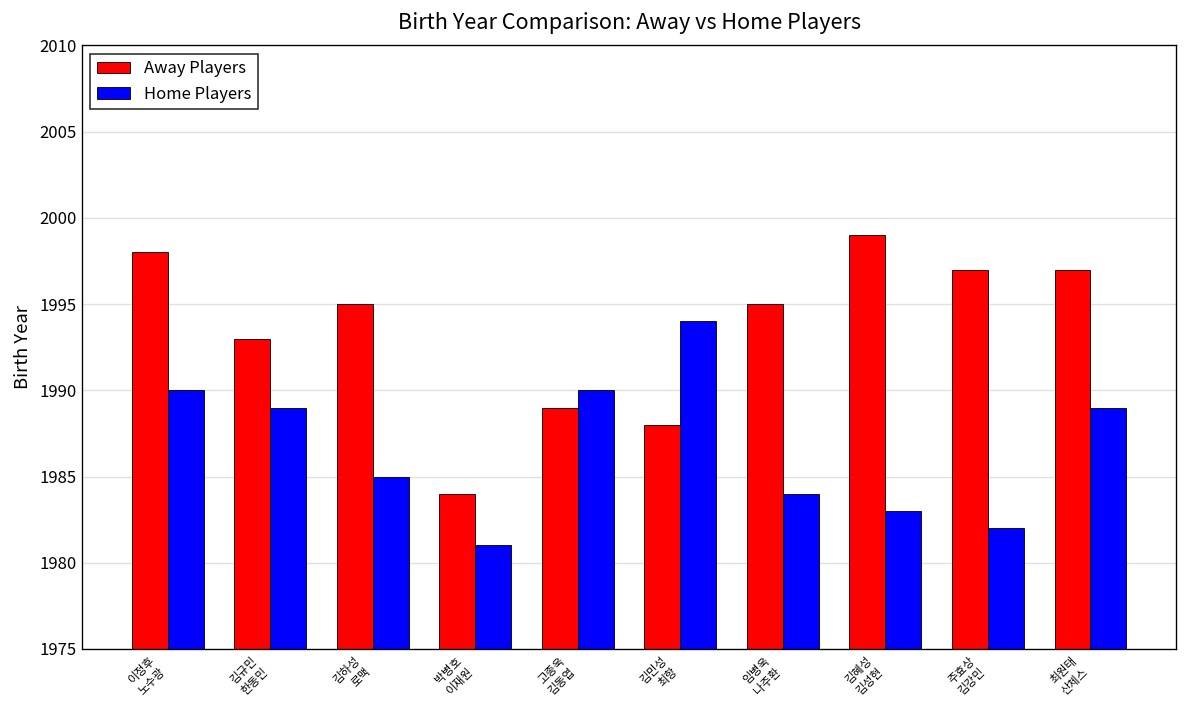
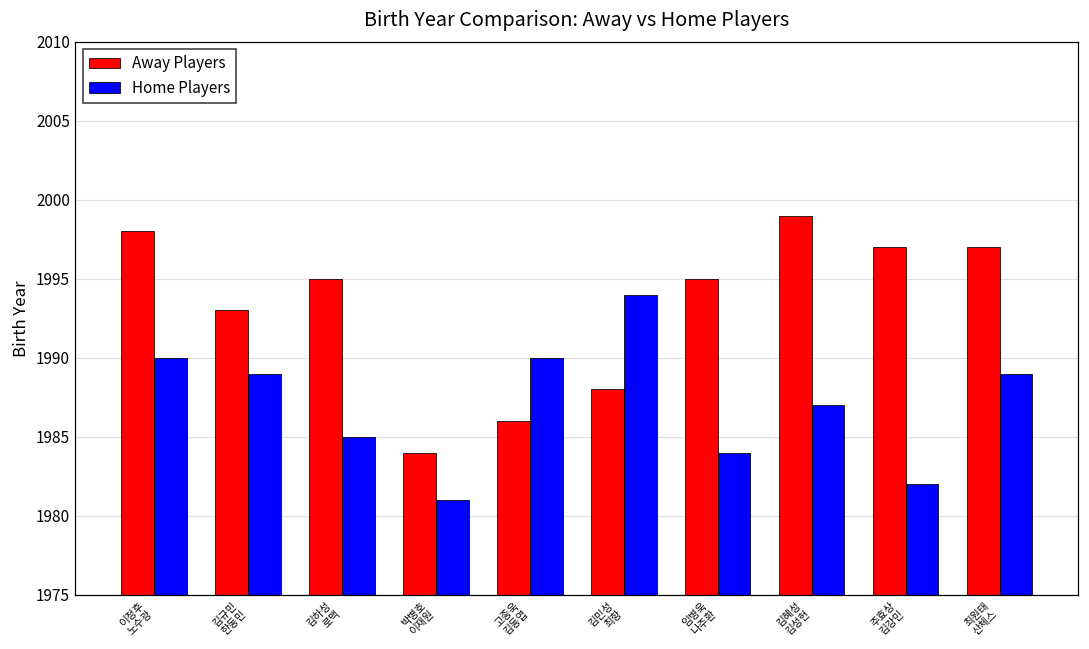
  {
    "Away Players": {
      "이정후 노수광": 1998,
      "김규민 한동민": 1993,
      "김하성 로맥": 1995,
      "박병호 이재원": 1984,
-     "고종욱 김동엽": 1989,
+     "고종욱 김동엽": 1986,
      "김민성 최항": 1988,
      "임병욱 나주환": 1995,
      "김혜성 김성현": 1999,
      "주효상 김강민": 1997,
      "최원태 산체스": 1997
    },
    "Home Players": {
      "이정후 노수광": 1990,
      "김규민 한동민": 1989,
      "김하성 로맥": 1985,
      "박병호 이재원": 1981,
      "고종욱 김동엽": 1990,
      "김민성 최항": 1994,
      "임병욱 나주환": 1984,
-     "김혜성 김성현": 1983,
+     "김혜성 김성현": 1987,
      "주효상 김강민": 1982,
      "최원태 산체스": 1989
    }
  }
